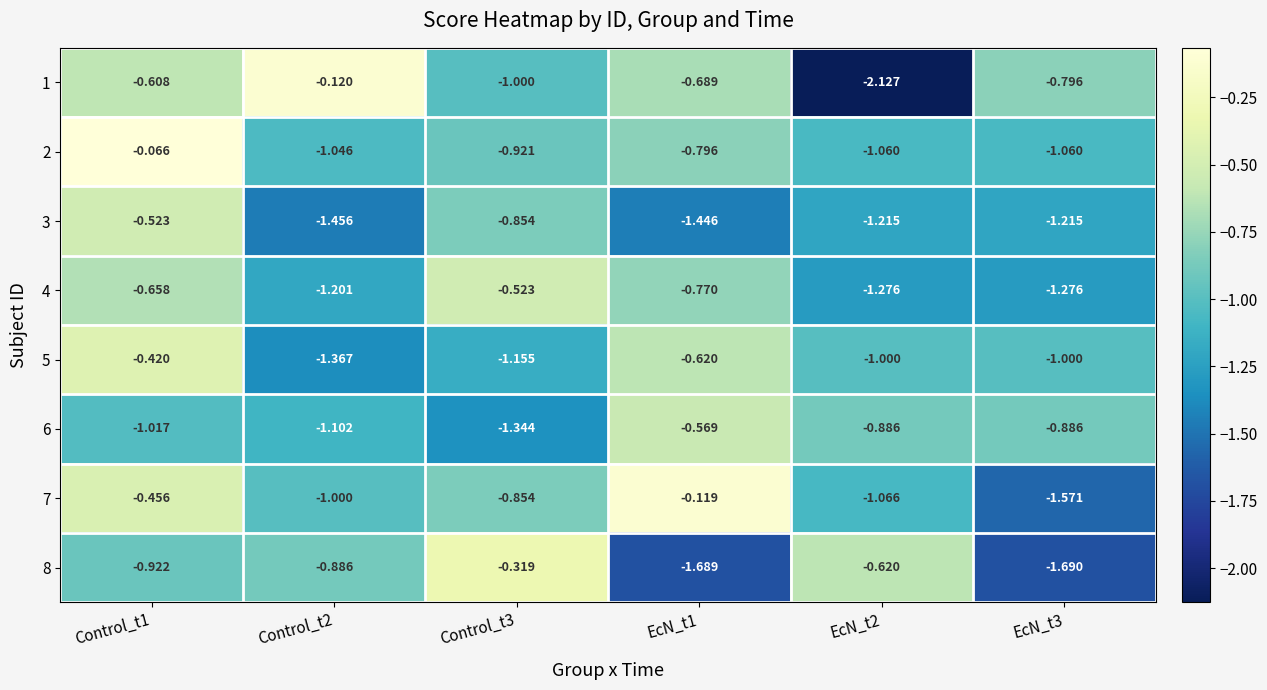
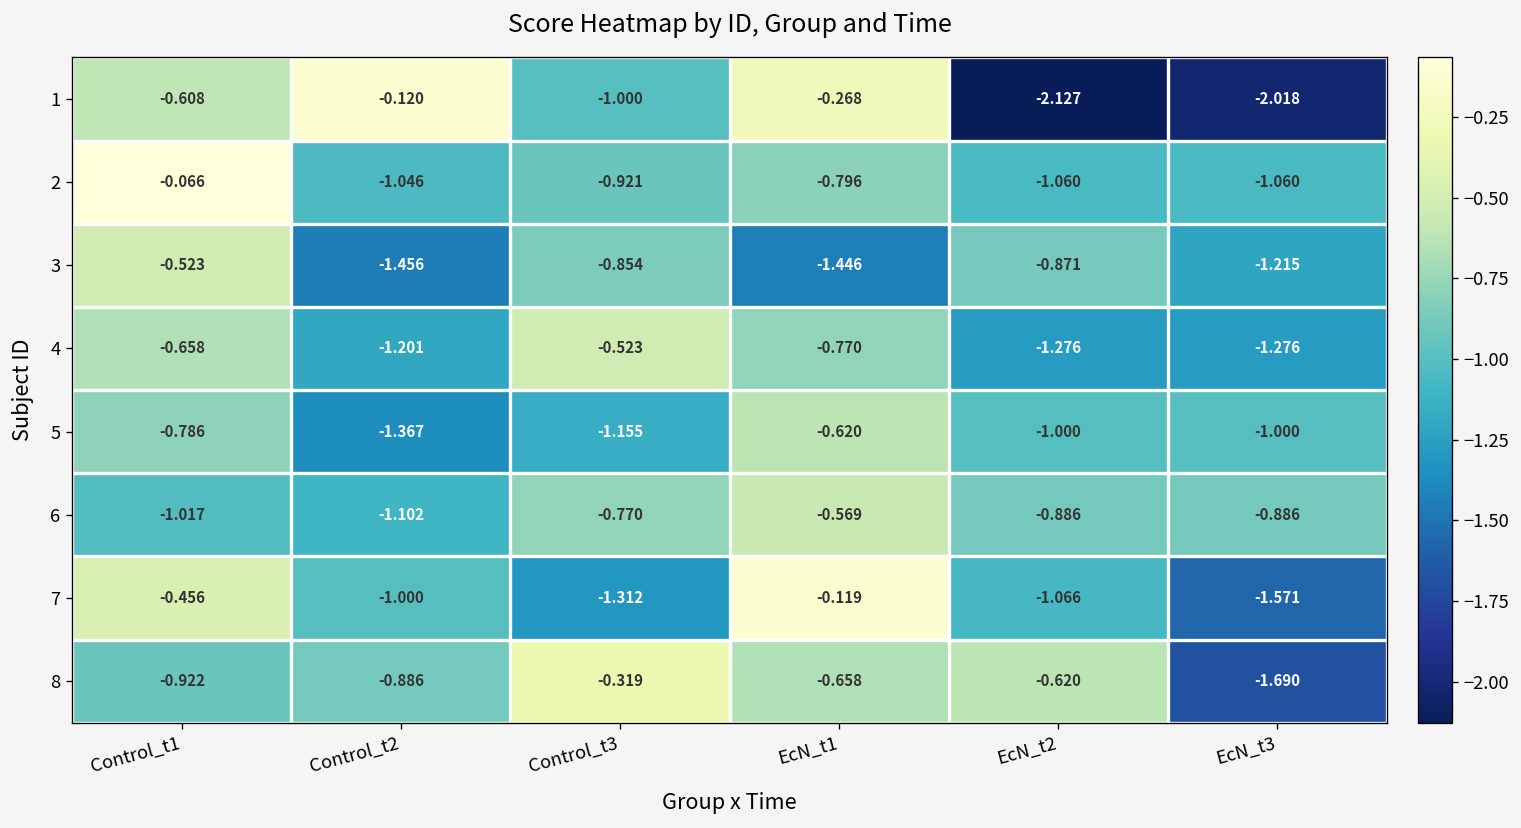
  {
    "1": {
      "Control_t1": -0.608,
      "Control_t2": -0.120,
      "Control_t3": -1.000,
-     "EcN_t1": -0.689,
+     "EcN_t1": -0.268,
      "EcN_t2": -2.127,
-     "EcN_t3": -0.796
+     "EcN_t3": -2.018
    },
    "2": {
      "Control_t1": -0.066,
      "Control_t2": -1.046,
      "Control_t3": -0.921,
      "EcN_t1": -0.796,
      "EcN_t2": -1.060,
      "EcN_t3": -1.060
    },
    "3": {
      "Control_t1": -0.523,
      "Control_t2": -1.456,
      "Control_t3": -0.854,
      "EcN_t1": -1.446,
-     "EcN_t2": -1.215,
+     "EcN_t2": -0.871,
      "EcN_t3": -1.215
    },
    "4": {
      "Control_t1": -0.658,
      "Control_t2": -1.201,
      "Control_t3": -0.523,
      "EcN_t1": -0.770,
      "EcN_t2": -1.276,
      "EcN_t3": -1.276
    },
    "5": {
-     "Control_t1": -0.420,
+     "Control_t1": -0.786,
      "Control_t2": -1.367,
      "Control_t3": -1.155,
      "EcN_t1": -0.620,
      "EcN_t2": -1.000,
      "EcN_t3": -1.000
    },
    "6": {
      "Control_t1": -1.017,
      "Control_t2": -1.102,
-     "Control_t3": -1.344,
+     "Control_t3": -0.770,
      "EcN_t1": -0.569,
      "EcN_t2": -0.886,
      "EcN_t3": -0.886
    },
    "7": {
      "Control_t1": -0.456,
      "Control_t2": -1.000,
-     "Control_t3": -0.854,
+     "Control_t3": -1.312,
      "EcN_t1": -0.119,
      "EcN_t2": -1.066,
      "EcN_t3": -1.571
    },
    "8": {
      "Control_t1": -0.922,
      "Control_t2": -0.886,
      "Control_t3": -0.319,
-     "EcN_t1": -1.689,
+     "EcN_t1": -0.658,
      "EcN_t2": -0.620,
      "EcN_t3": -1.690
    }
  }
